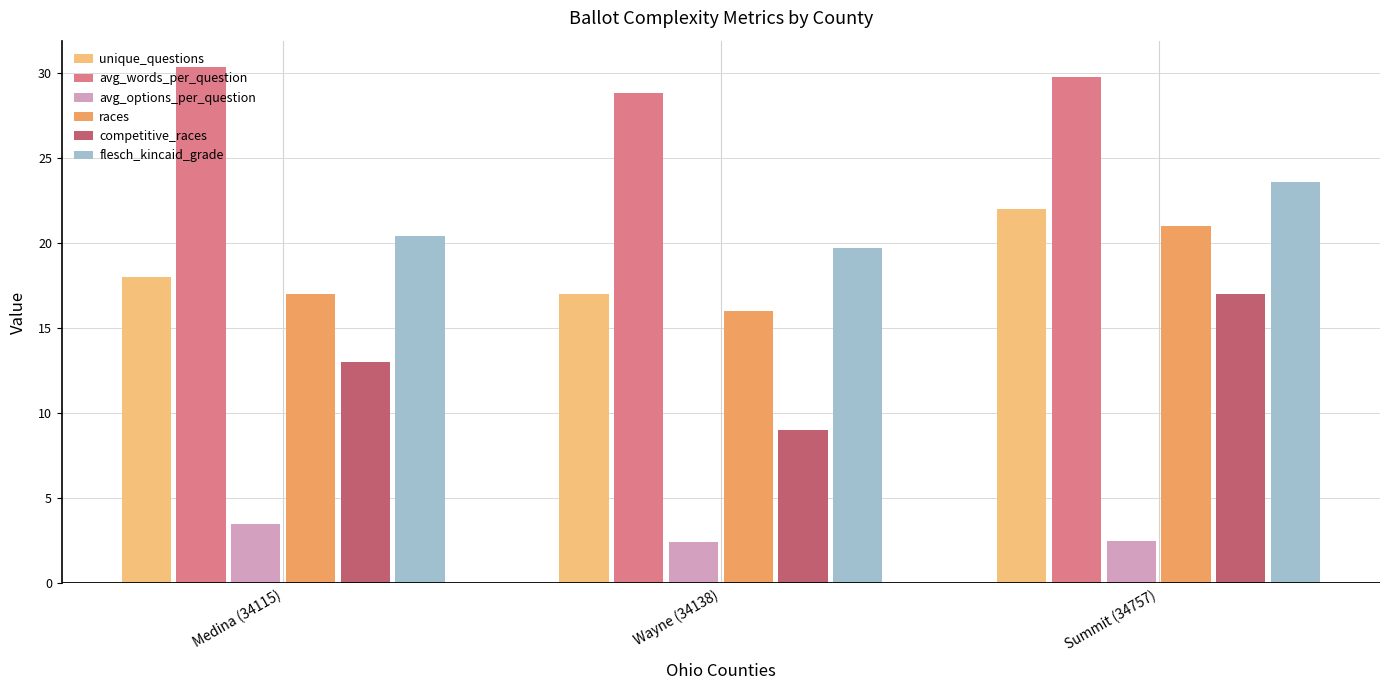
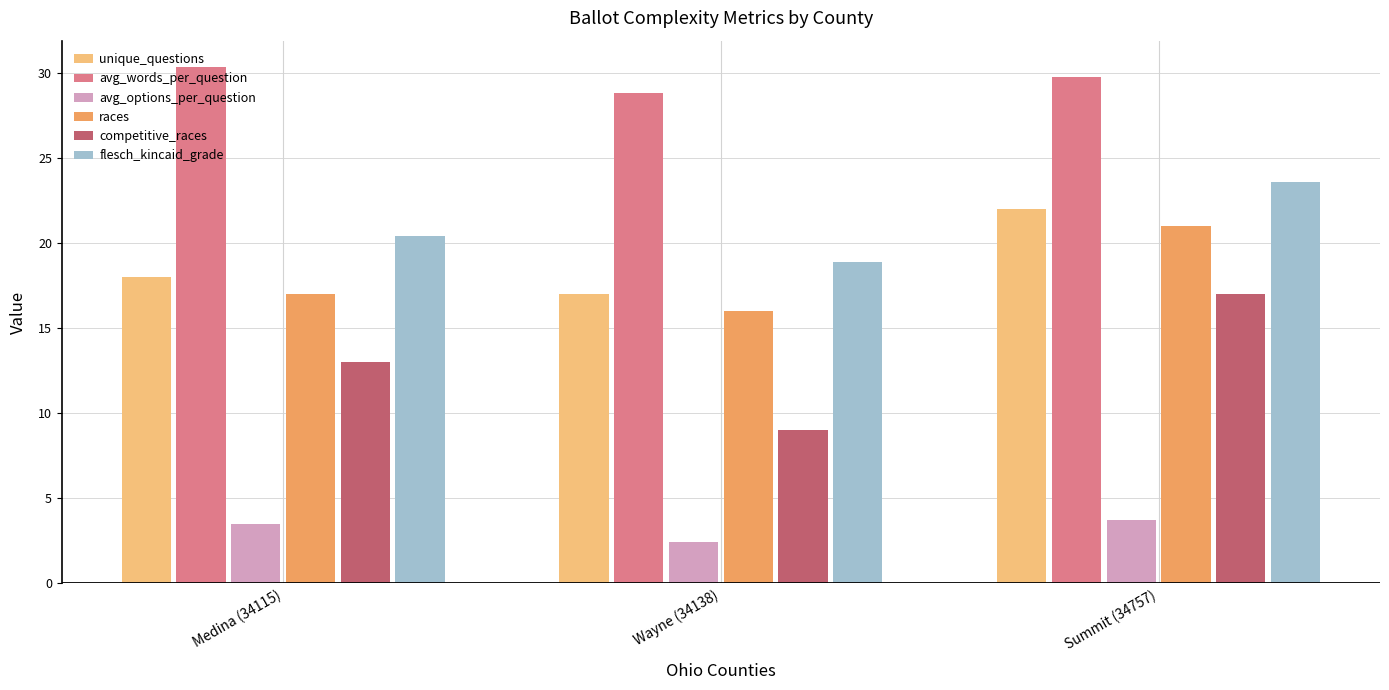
  {
    "avg_options_per_question": {
      "Medina (34115)": 3.5,
      "Wayne (34138)": 2.4,
-     "Summit (34757)": 2.5
+     "Summit (34757)": 3.7
    },
    "flesch_kincaid_grade": {
      "Medina (34115)": 20.4,
-     "Wayne (34138)": 19.7,
+     "Wayne (34138)": 18.9,
      "Summit (34757)": 23.6
    }
  }
